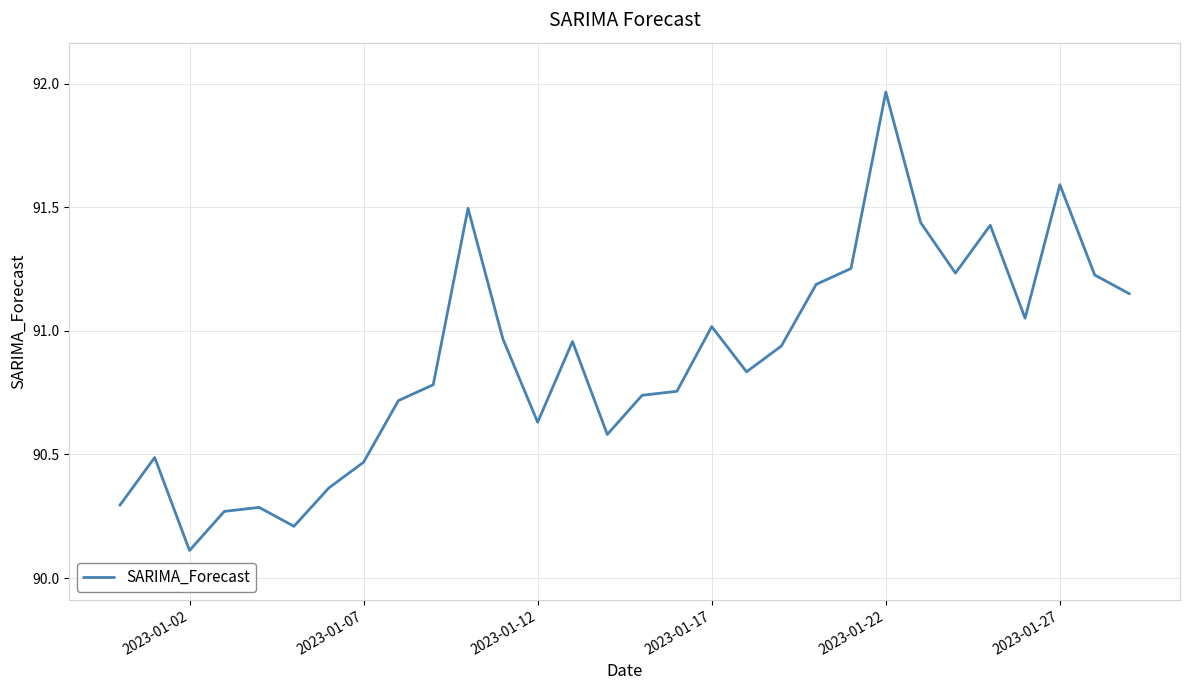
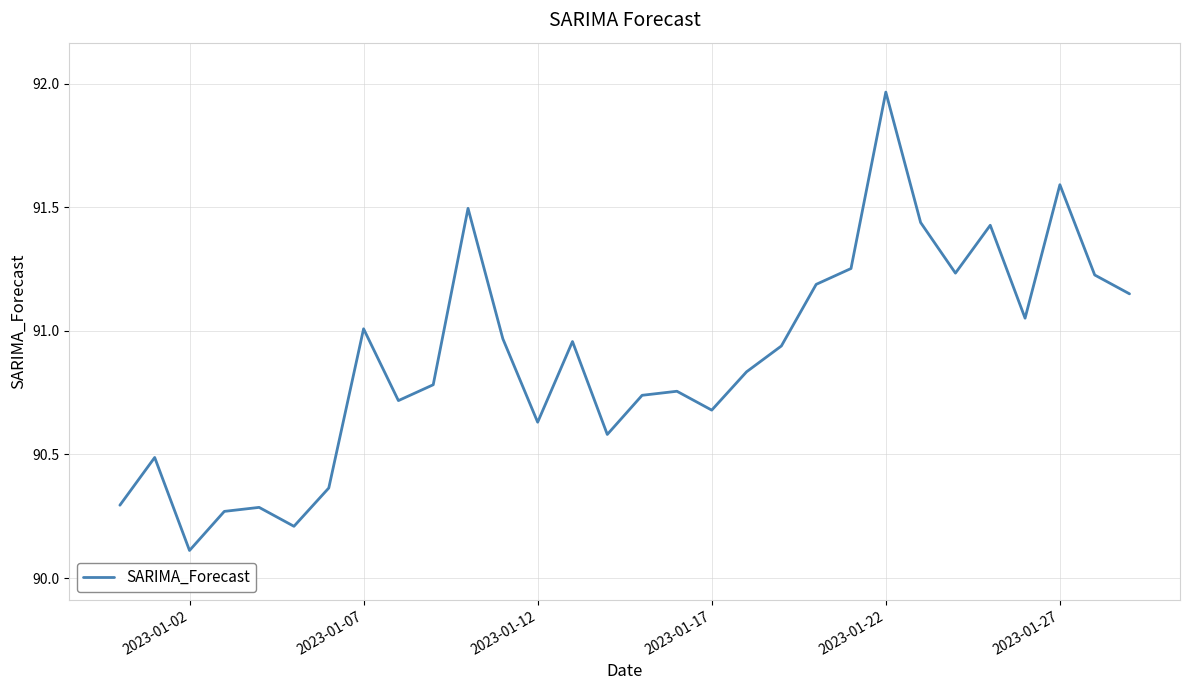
  {
    "2023-01-02": 90.11,
-   "2023-01-07": 90.47,
+   "2023-01-07": 91.01,
    "2023-01-12": 90.63,
-   "2023-01-17": 91.02,
+   "2023-01-17": 90.68,
    "2023-01-22": 91.97,
    "2023-01-27": 91.59
  }
